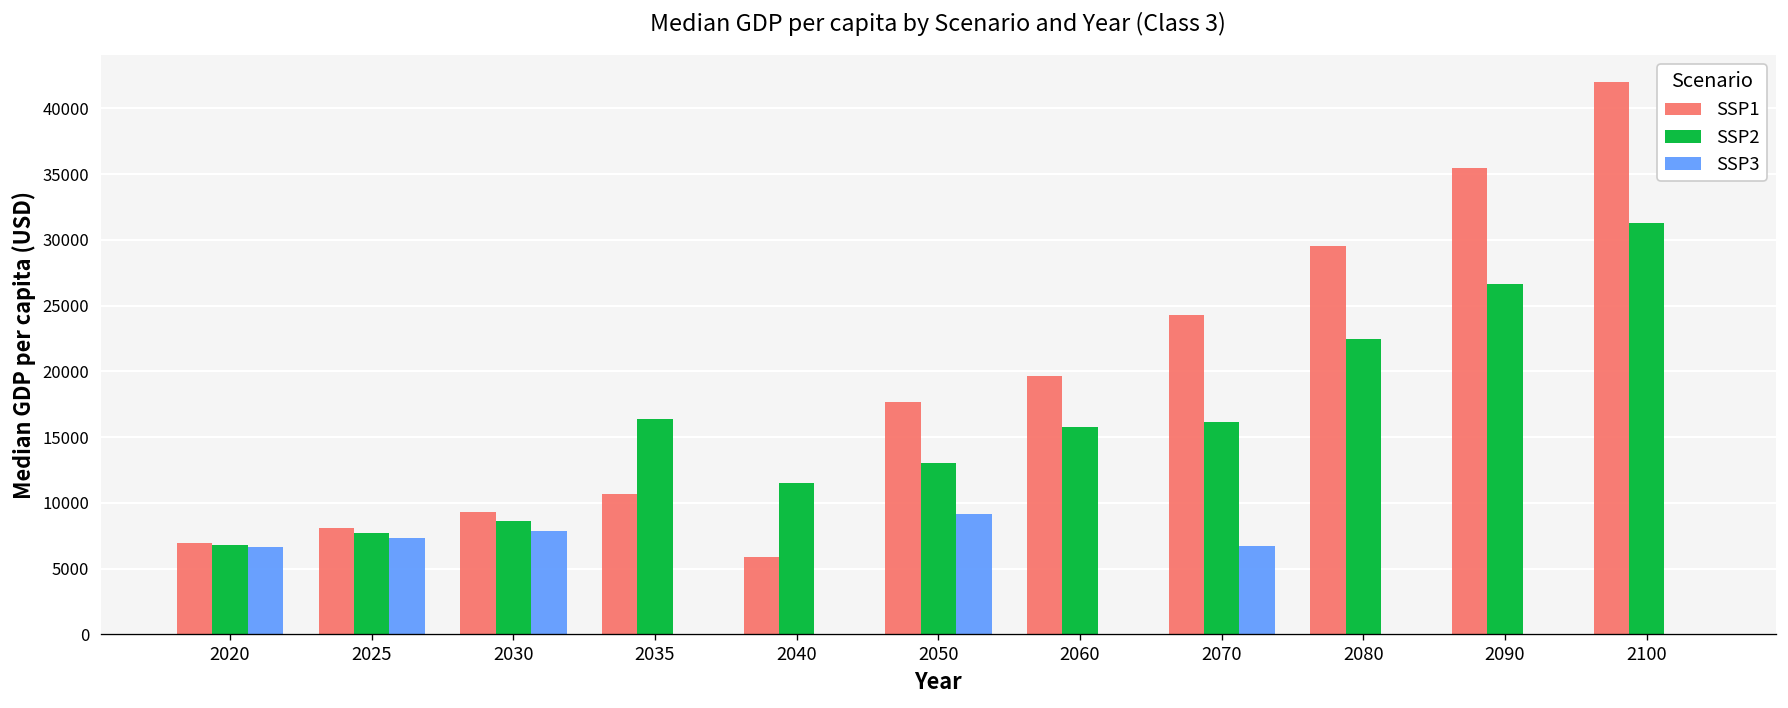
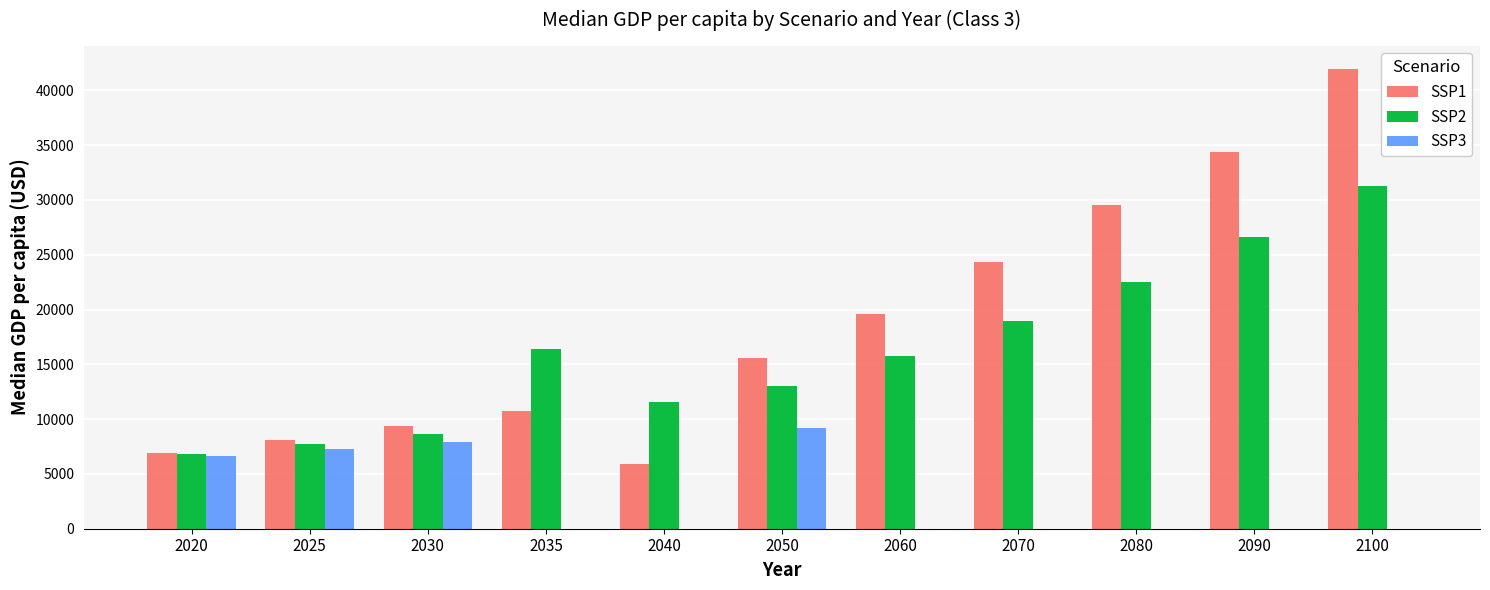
  {
    "SSP1": {
      "2020": 6900,
      "2025": 8100,
      "2030": 9300,
      "2035": 10700,
      "2040": 5900,
-     "2050": 17700,
+     "2050": 15600,
      "2060": 19600,
      "2070": 24300,
      "2080": 29600,
-     "2090": 35500,
+     "2090": 34400,
      "2100": 42000
    },
    "SSP2": {
      "2020": 6800,
      "2025": 7700,
      "2030": 8700,
      "2035": 16400,
      "2040": 11500,
      "2050": 13100,
      "2060": 15800,
-     "2070": 16100,
+     "2070": 18900,
      "2080": 22500,
      "2090": 26600,
      "2100": 31300
    },
    "SSP3": {
      "2020": 6600,
      "2025": 7300,
      "2030": 7900,
      "2035": 0,
      "2040": 0,
      "2050": 9200,
      "2060": 0,
-     "2070": 6700,
+     "2070": 0,
      "2080": 0,
      "2090": 0,
      "2100": 0
    }
  }
